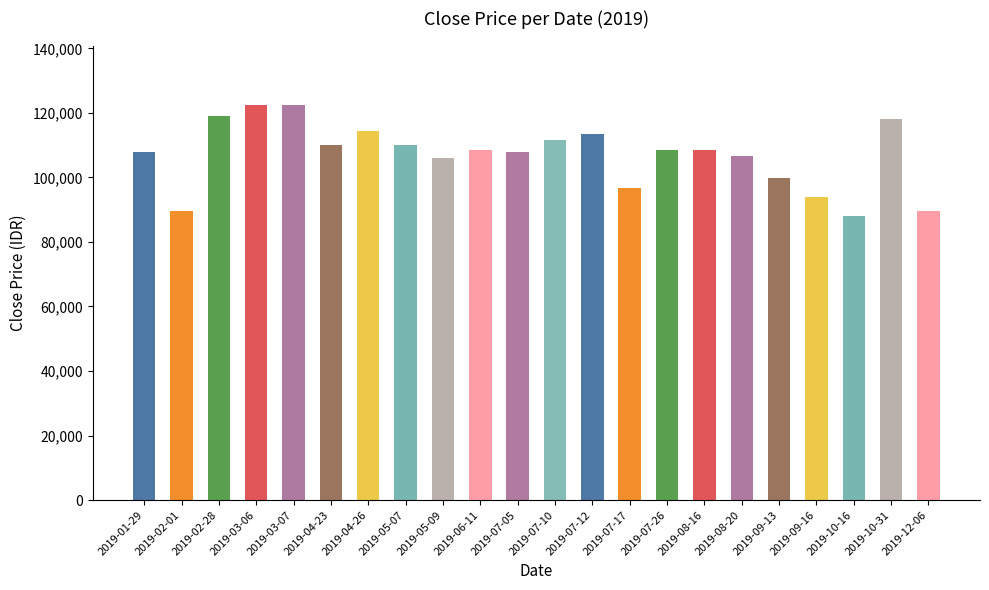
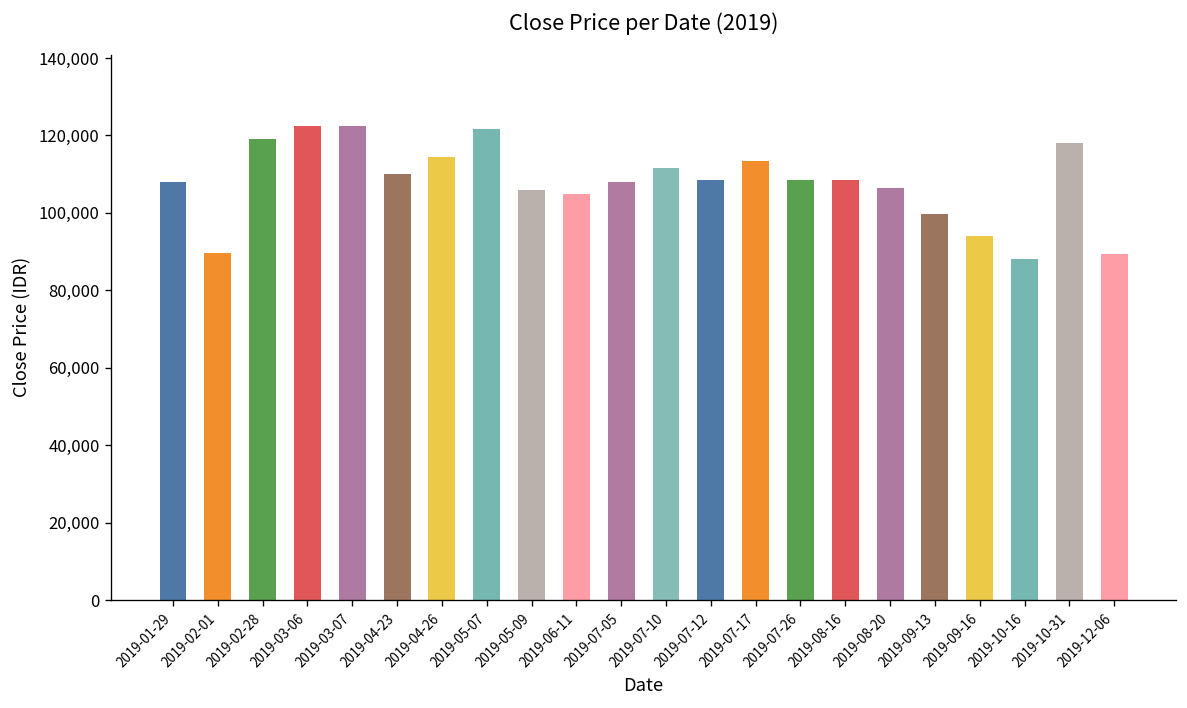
  {
    "2019-01-29": "108,000",
    "2019-02-01": "90,000",
    "2019-02-28": "119,000",
    "2019-03-06": "123,000",
    "2019-03-07": "123,000",
    "2019-04-23": "110,000",
    "2019-04-26": "114,000",
-   "2019-05-07": "110,000",
+   "2019-05-07": "122,000",
    "2019-05-09": "106,000",
-   "2019-06-11": "108,000",
+   "2019-06-11": "105,000",
    "2019-07-05": "108,000",
    "2019-07-10": "112,000",
-   "2019-07-12": "113,000",
-   "2019-07-17": "97,000",
+   "2019-07-12": "109,000",
+   "2019-07-17": "114,000",
    "2019-07-26": "109,000",
    "2019-08-16": "109,000",
    "2019-08-20": "107,000",
    "2019-09-13": "100,000",
    "2019-09-16": "94,000",
    "2019-10-16": "88,000",
    "2019-10-31": "118,000",
    "2019-12-06": "89,000"
  }
